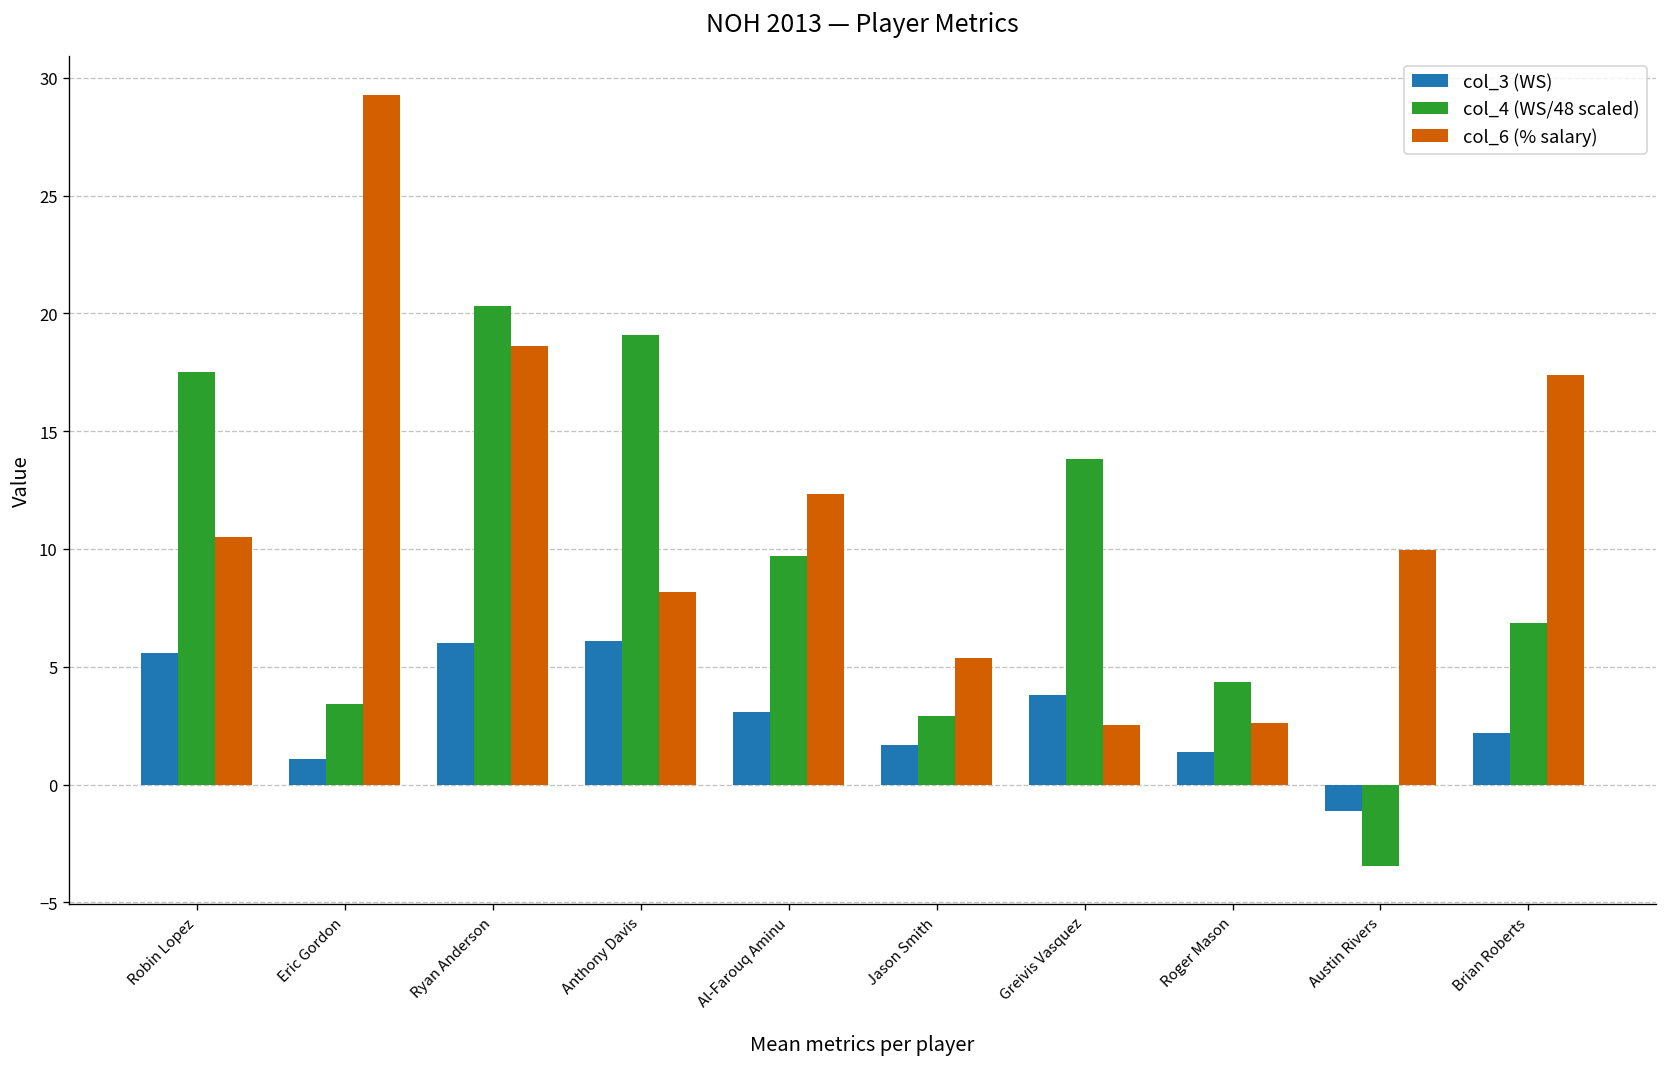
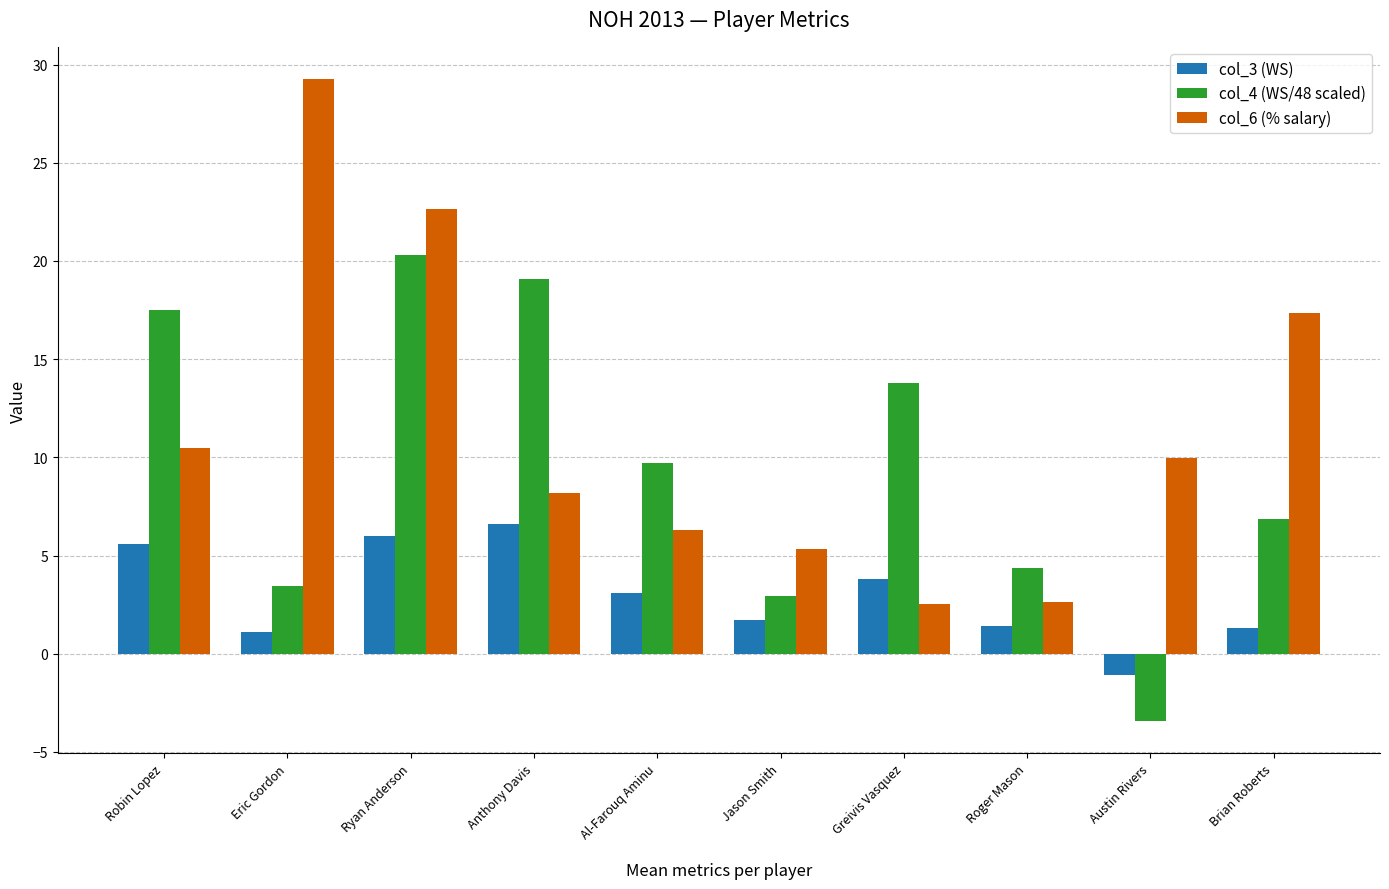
  {
    "col_3 (WS)": {
      "Robin Lopez": 5.6,
      "Eric Gordon": 1.1,
      "Ryan Anderson": 6.0,
-     "Anthony Davis": 6.1,
+     "Anthony Davis": 6.6,
      "Al-Farouq Aminu": 3.1,
      "Jason Smith": 1.7,
      "Greivis Vasquez": 3.8,
      "Roger Mason": 1.4,
      "Austin Rivers": -1.1,
-     "Brian Roberts": 2.2
+     "Brian Roberts": 1.3
    },
    "col_4 (WS/48 scaled)": {
      "Robin Lopez": 17.5,
      "Eric Gordon": 3.4,
      "Ryan Anderson": 20.3,
      "Anthony Davis": 19.1,
      "Al-Farouq Aminu": 9.7,
      "Jason Smith": 2.9,
      "Greivis Vasquez": 13.8,
      "Roger Mason": 4.4,
      "Austin Rivers": -3.4,
      "Brian Roberts": 6.9
    },
    "col_6 (% salary)": {
      "Robin Lopez": 10.5,
      "Eric Gordon": 29.3,
-     "Ryan Anderson": 18.6,
+     "Ryan Anderson": 22.6,
      "Anthony Davis": 8.2,
-     "Al-Farouq Aminu": 12.3,
+     "Al-Farouq Aminu": 6.3,
      "Jason Smith": 5.4,
      "Greivis Vasquez": 2.6,
      "Roger Mason": 2.6,
      "Austin Rivers": 10.0,
      "Brian Roberts": 17.4
    }
  }
